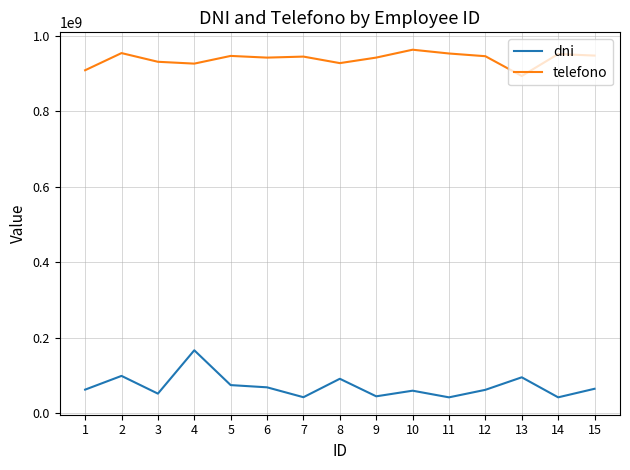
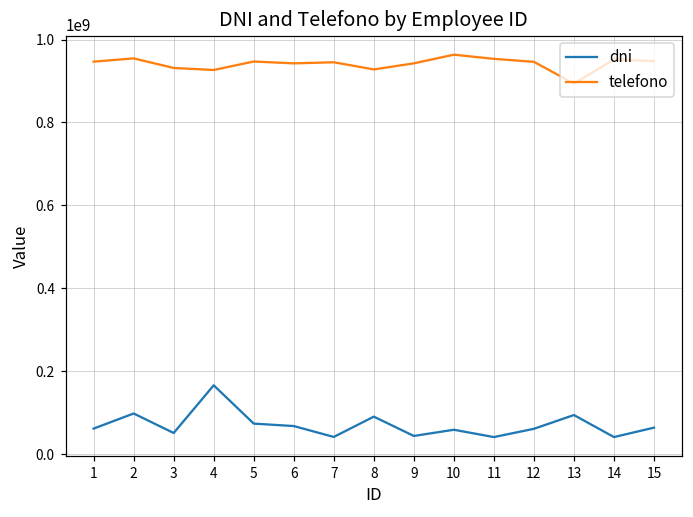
  {
    "dni": {
      "1": 60000000,
      "2": 100000000,
      "3": 50000000,
      "4": 170000000,
      "5": 70000000,
      "6": 70000000,
      "7": 40000000,
      "8": 90000000,
      "9": 40000000,
      "10": 60000000,
      "11": 40000000,
      "12": 60000000,
      "13": 90000000,
      "14": 40000000,
      "15": 60000000
    },
    "telefono": {
-     "1": 910000000,
+     "1": 950000000,
      "2": 950000000,
      "3": 930000000,
      "4": 930000000,
      "5": 950000000,
      "6": 940000000,
      "7": 950000000,
      "8": 930000000,
      "9": 940000000,
      "10": 960000000,
      "11": 950000000,
      "12": 950000000
    }
  }
